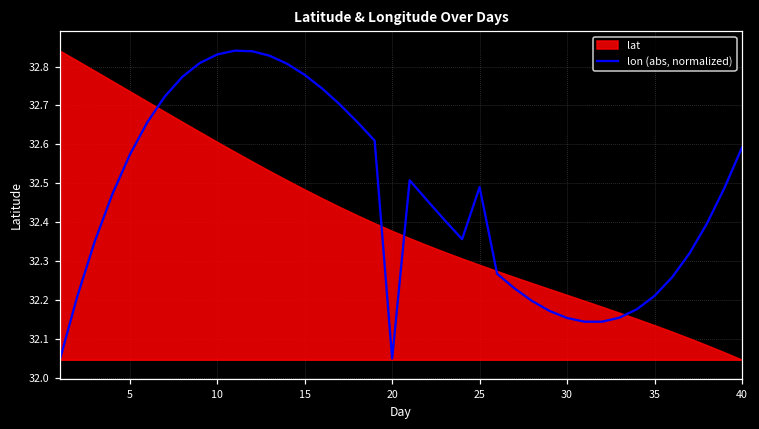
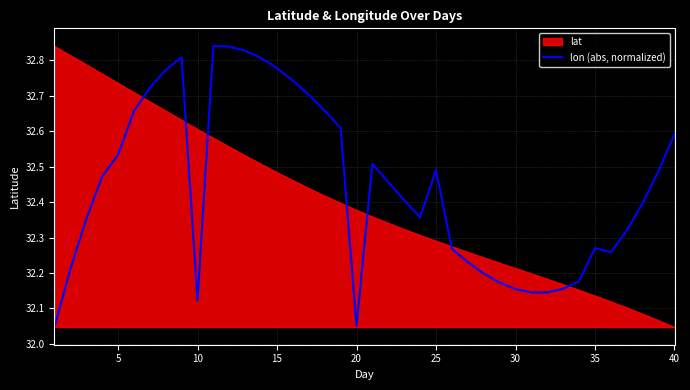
  {
    "lon (abs, normalized)": {
-     "5": 32.57,
-     "10": 32.83,
+     "5": 32.53,
+     "10": 32.12,
      "15": 32.78,
      "20": 32.05,
      "25": 32.49,
      "30": 32.15,
-     "35": 32.21,
+     "35": 32.27,
      "40": 32.59
    },
    "lat": {
      "5": 32.74,
      "10": 32.61,
      "15": 32.48,
      "20": 32.38,
      "25": 32.29,
      "30": 32.21,
      "35": 32.14
    }
  }
